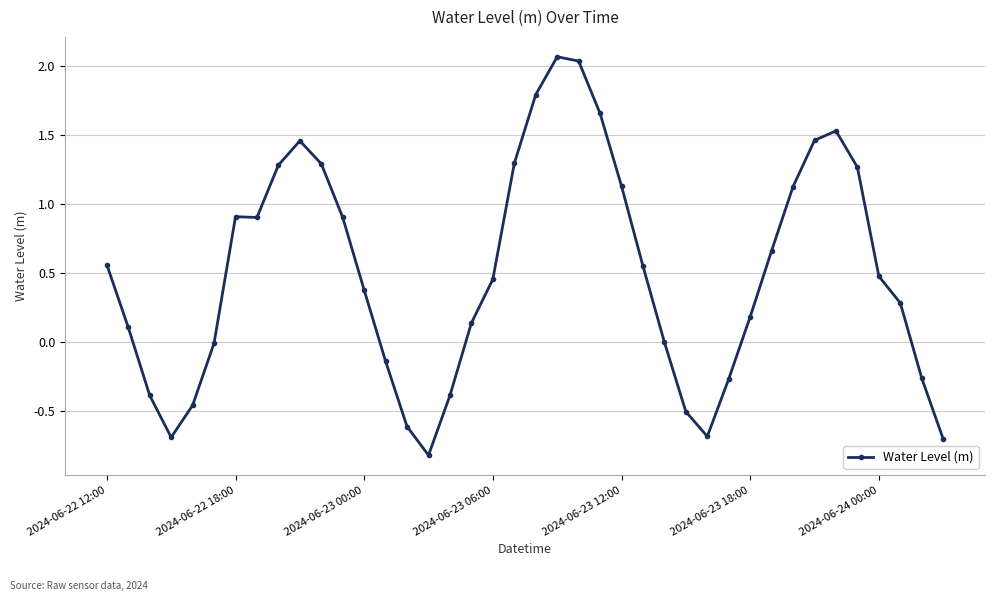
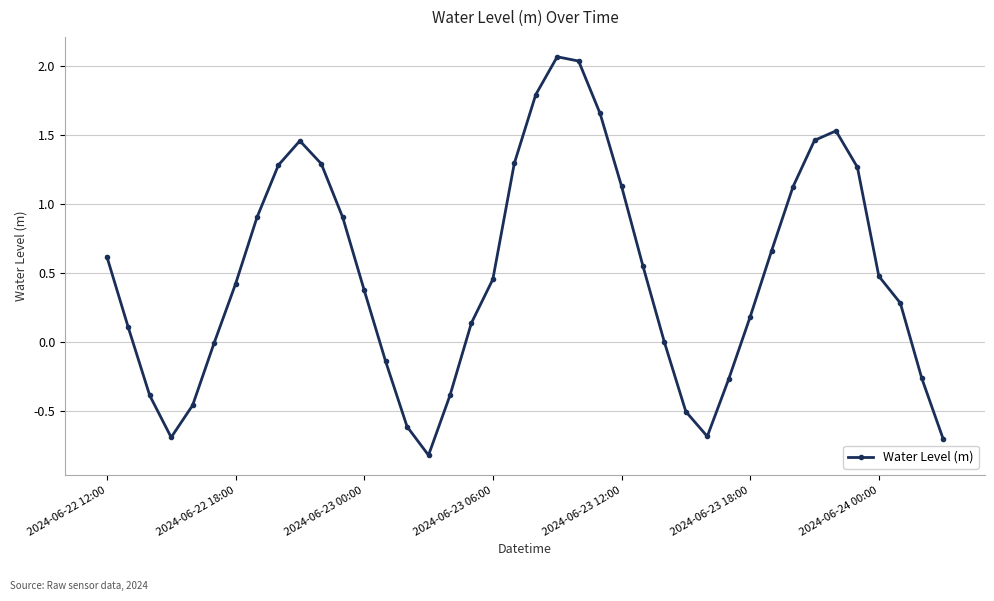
  {
-   "2024-06-22 12:00": 0.56,
-   "2024-06-22 18:00": 0.91,
+   "2024-06-22 12:00": 0.62,
+   "2024-06-22 18:00": 0.42,
    "2024-06-23 00:00": 0.38,
    "2024-06-23 06:00": 0.46,
    "2024-06-23 12:00": 1.13,
    "2024-06-23 18:00": 0.18,
    "2024-06-24 00:00": 0.48
  }
